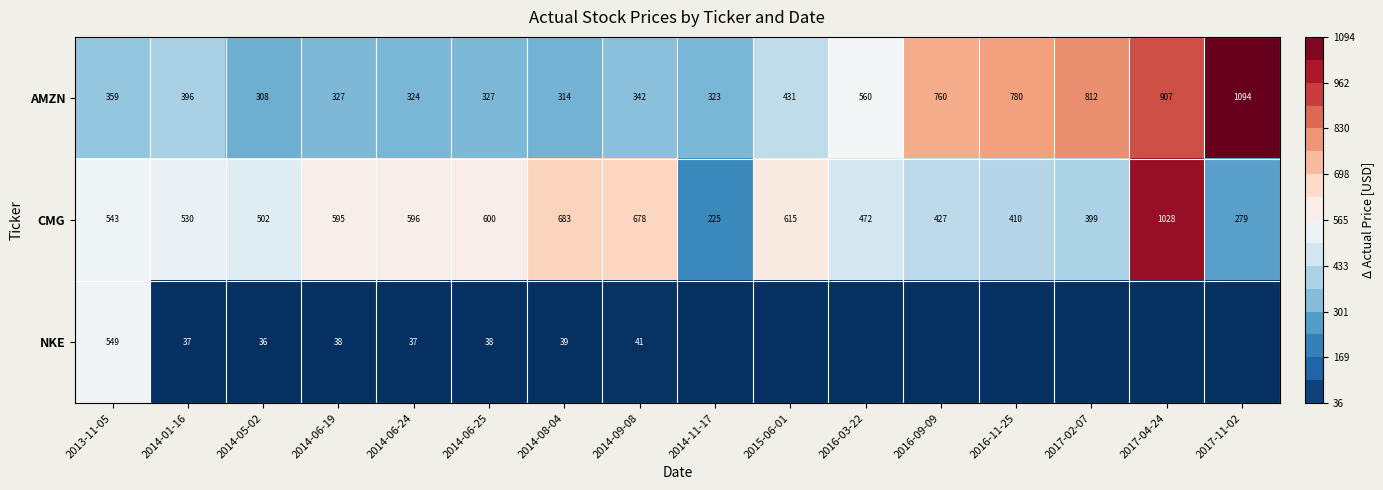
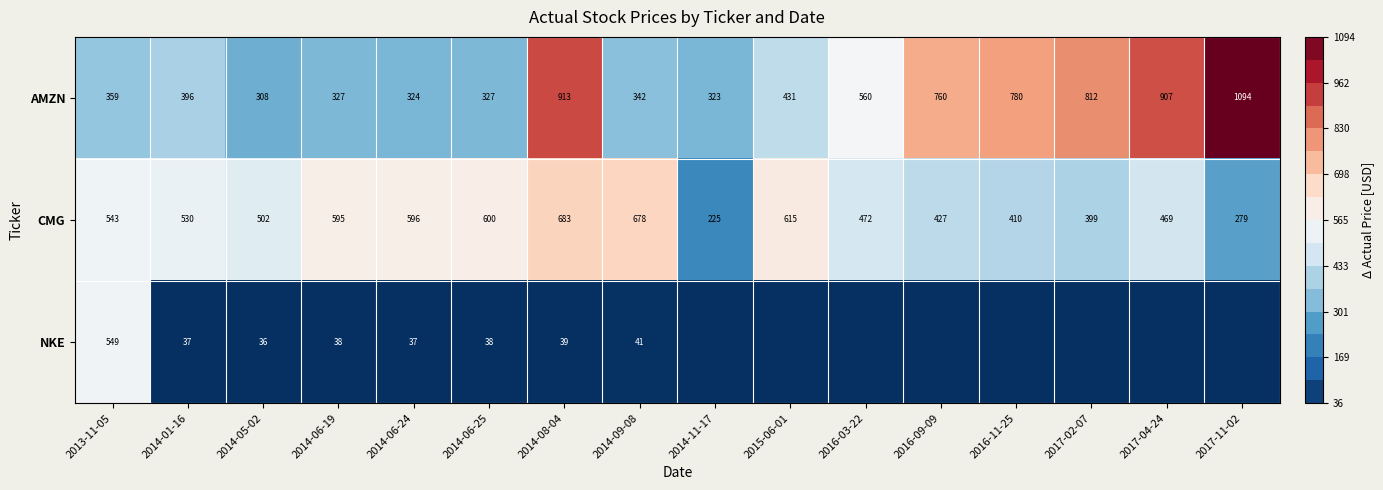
  {
    "AMZN": {
      "2013-11-05": 359,
      "2014-01-16": 396,
      "2014-05-02": 308,
      "2014-06-19": 327,
      "2014-06-24": 324,
      "2014-06-25": 327,
-     "2014-08-04": 314,
+     "2014-08-04": 913,
      "2014-09-08": 342,
      "2014-11-17": 323,
      "2015-06-01": 431,
      "2016-03-22": 560,
      "2016-09-09": 760,
      "2016-11-25": 780,
      "2017-02-07": 812,
      "2017-04-24": 907,
      "2017-11-02": 1094
    },
    "CMG": {
      "2013-11-05": 543,
      "2014-01-16": 530,
      "2014-05-02": 502,
      "2014-06-19": 595,
      "2014-06-24": 596,
      "2014-06-25": 600,
      "2014-08-04": 683,
      "2014-09-08": 678,
      "2014-11-17": 225,
      "2015-06-01": 615,
      "2016-03-22": 472,
      "2016-09-09": 427,
      "2016-11-25": 410,
      "2017-02-07": 399,
-     "2017-04-24": 1028,
+     "2017-04-24": 469,
      "2017-11-02": 279
    },
    "NKE": {
      "2013-11-05": 549,
      "2014-01-16": 37,
      "2014-05-02": 36,
      "2014-06-19": 38,
      "2014-06-24": 37,
      "2014-06-25": 38,
      "2014-08-04": 39,
      "2014-09-08": 41
    }
  }
